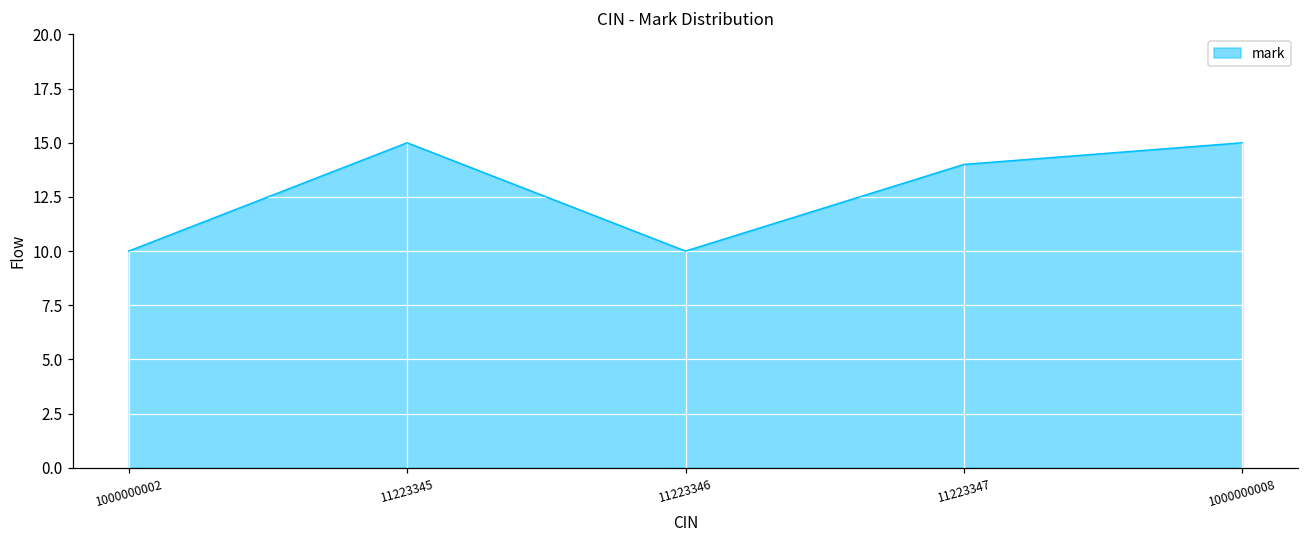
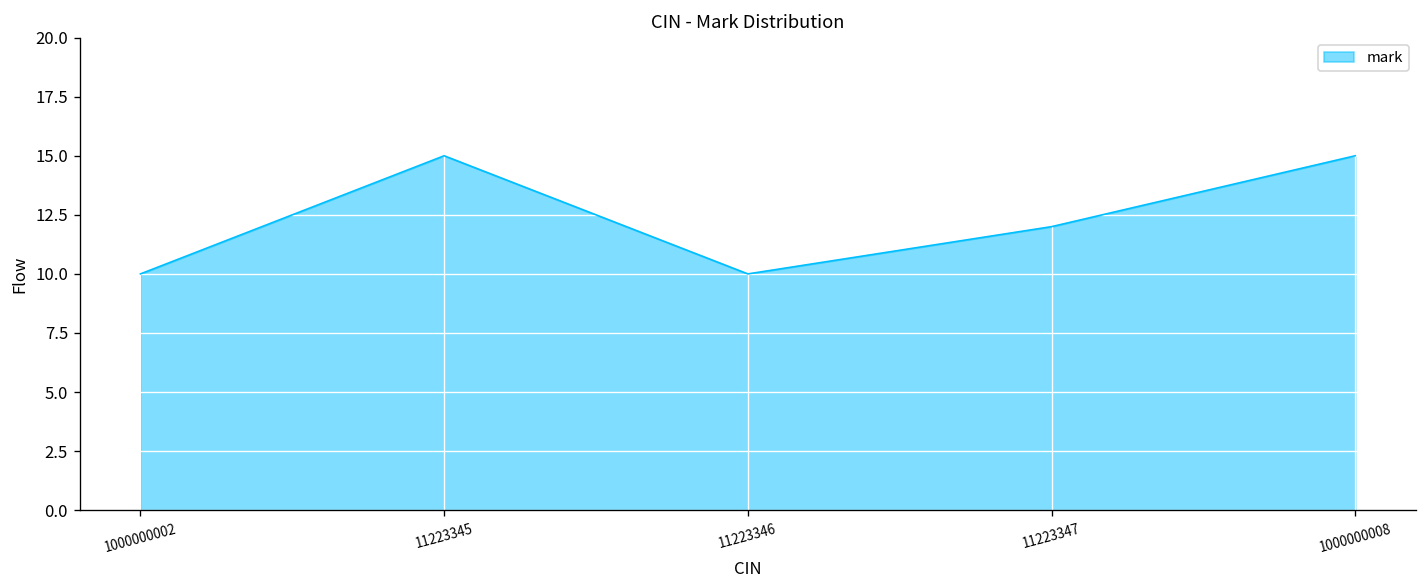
  {
    "1000000002": 10,
    "11223345": 15,
    "11223346": 10,
-   "11223347": 14,
+   "11223347": 12,
    "1000000008": 15
  }
